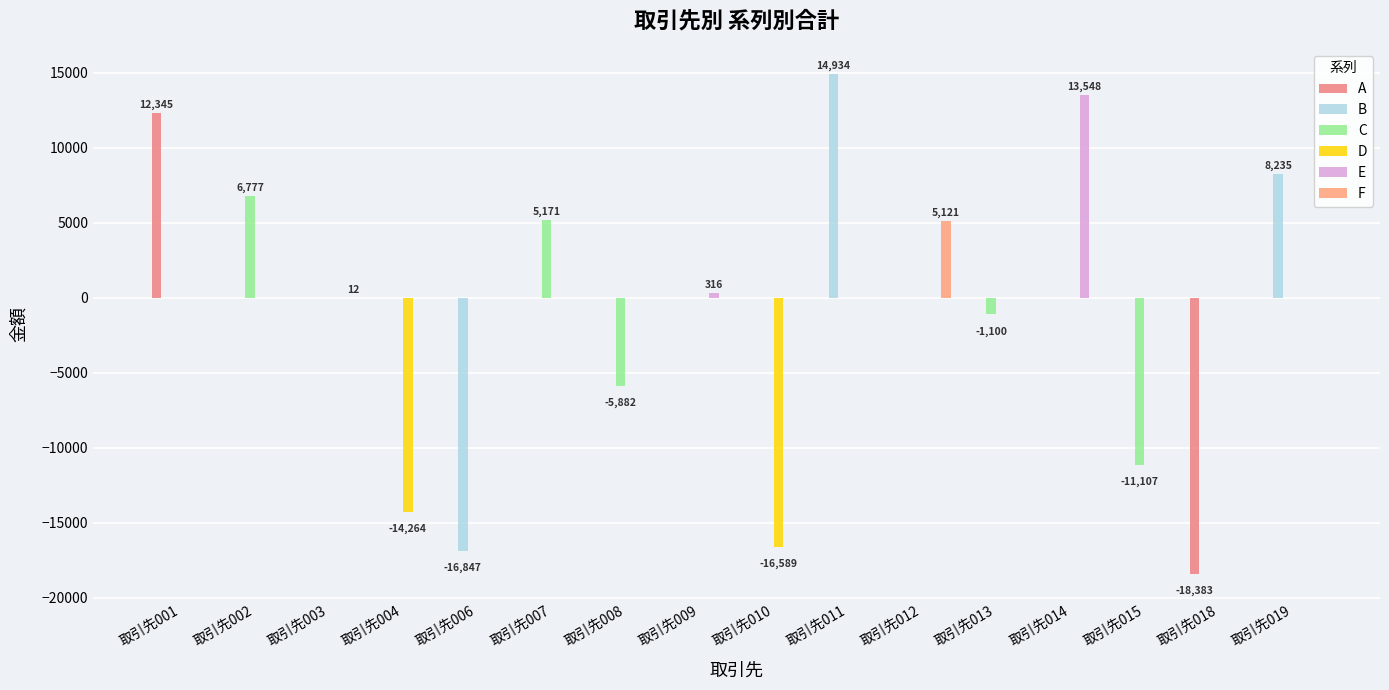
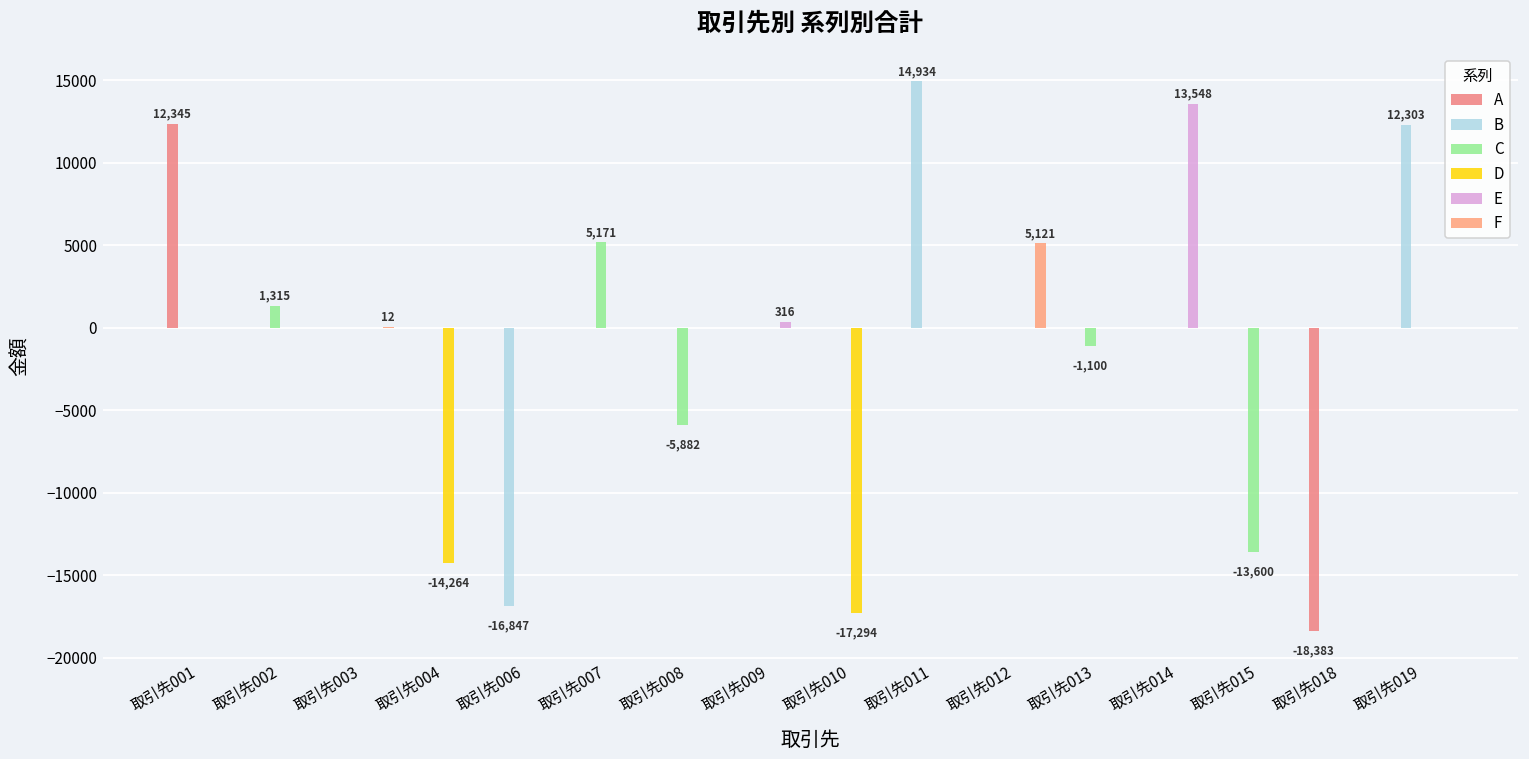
  {
    "B": {
      "取引先006": "-16,847",
      "取引先011": "14,934",
-     "取引先019": "8,235"
+     "取引先019": "12,303"
    },
    "C": {
-     "取引先002": "6,777",
+     "取引先002": "1,315",
      "取引先007": "5,171",
      "取引先008": "-5,882",
      "取引先013": "-1,100",
-     "取引先015": "-11,107"
+     "取引先015": "-13,600"
    },
    "D": {
      "取引先004": "-14,264",
-     "取引先010": "-16,589"
+     "取引先010": "-17,294"
    },
    "E": {
      "取引先009": "316",
      "取引先014": "13,548"
    }
  }
